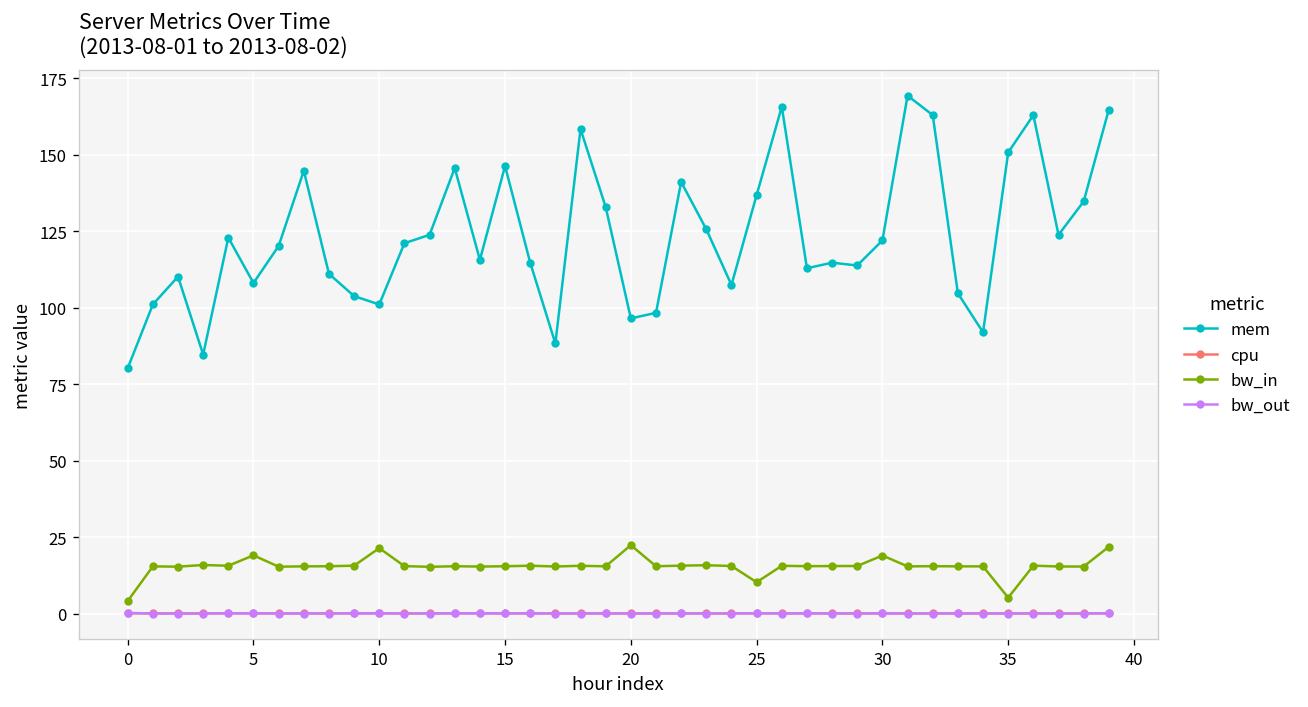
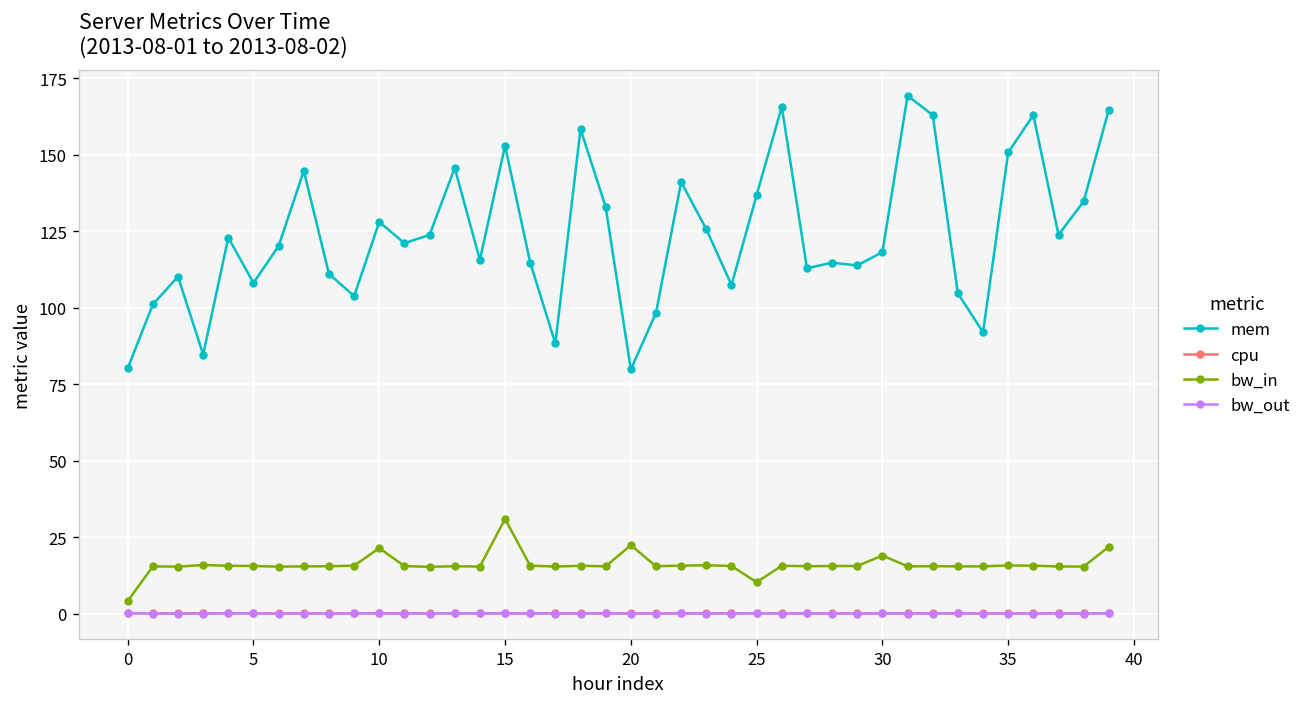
  {
    "mem": {
      "0": 80,
      "5": 108,
-     "10": 101,
-     "15": 146,
-     "20": 96,
+     "10": 128,
+     "15": 153,
+     "20": 80,
      "25": 137,
-     "30": 122,
+     "30": 118,
      "35": 151
    },
    "bw_out": {
      "0": 0,
      "5": 0,
      "10": 0,
      "15": 0,
      "20": 0,
      "25": 0,
      "30": 0,
      "35": 0
    },
    "bw_in": {
      "0": 4,
-     "5": 19,
+     "5": 16,
      "10": 21,
-     "15": 15,
+     "15": 31,
      "20": 22,
      "25": 10,
      "30": 19,
-     "35": 5
+     "35": 16
    }
  }
